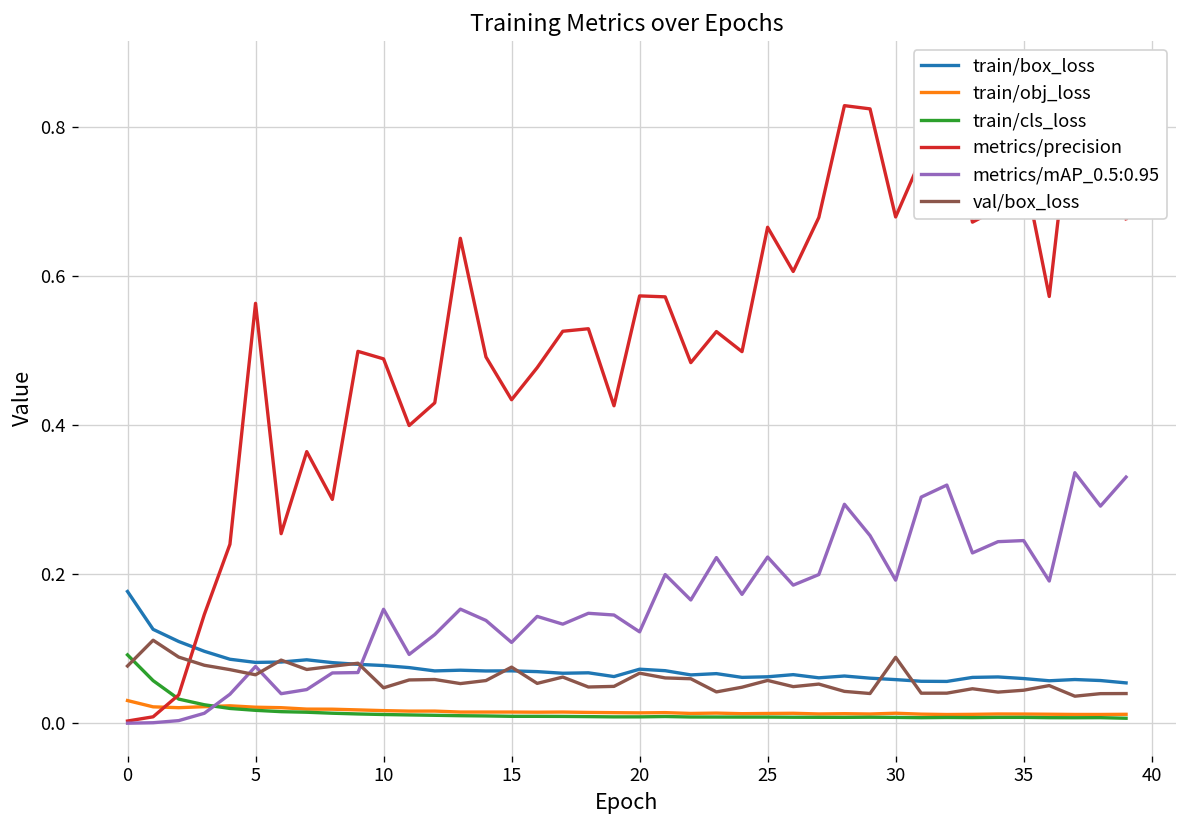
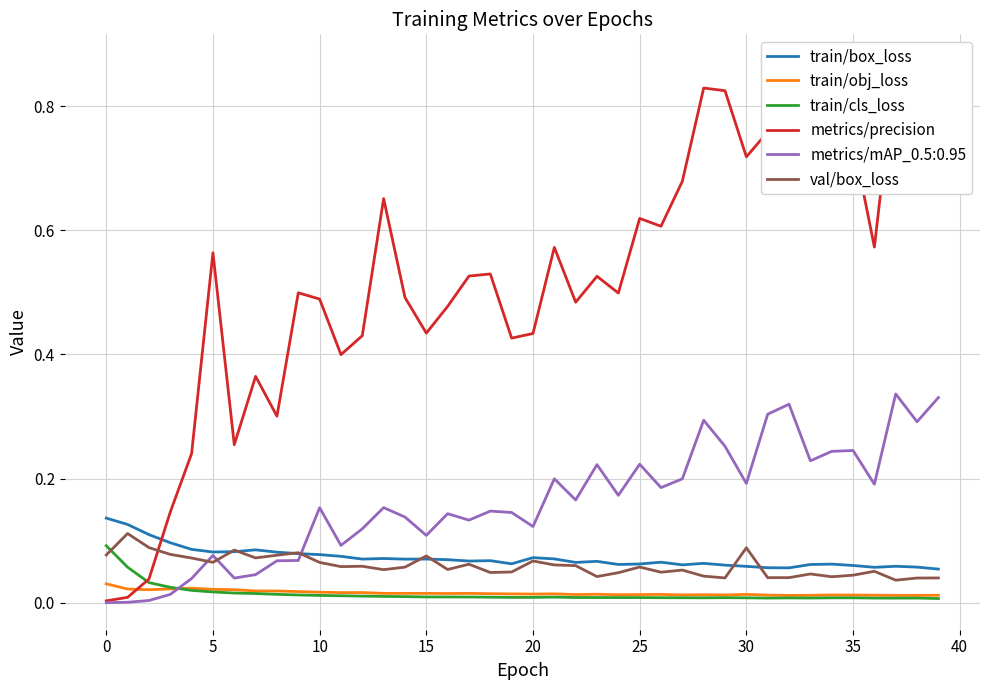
  {
    "train/box_loss": {
-     "0": 0.18,
+     "0": 0.14,
      "5": 0.08,
      "10": 0.08,
      "15": 0.07,
      "20": 0.07,
      "25": 0.06,
      "30": 0.06,
      "35": 0.06
    },
    "train/obj_loss": {
      "0": 0.03,
      "5": 0.02,
      "10": 0.02,
      "15": 0.02,
      "20": 0.01,
      "25": 0.01,
      "30": 0.01,
      "35": 0.01
    },
    "train/cls_loss": {
      "0": 0.09,
      "5": 0.02,
      "10": 0.01,
      "15": 0.01,
      "20": 0.01,
      "25": 0.01,
      "30": 0.01,
      "35": 0.01
    },
    "metrics/precision": {
      "5": 0.56,
      "10": 0.49,
      "15": 0.43,
-     "20": 0.57,
-     "25": 0.67,
-     "30": 0.68
+     "20": 0.43,
+     "25": 0.62,
+     "30": 0.72
    },
    "metrics/mAP_0.5:0.95": {
      "5": 0.08,
      "10": 0.15,
      "15": 0.11,
      "20": 0.12,
      "25": 0.22,
      "30": 0.19,
      "35": 0.25
    },
    "val/box_loss": {
      "0": 0.08,
      "5": 0.07,
-     "10": 0.05,
+     "10": 0.06,
      "15": 0.08,
      "20": 0.07,
      "25": 0.06,
      "30": 0.09,
      "35": 0.04
    }
  }
